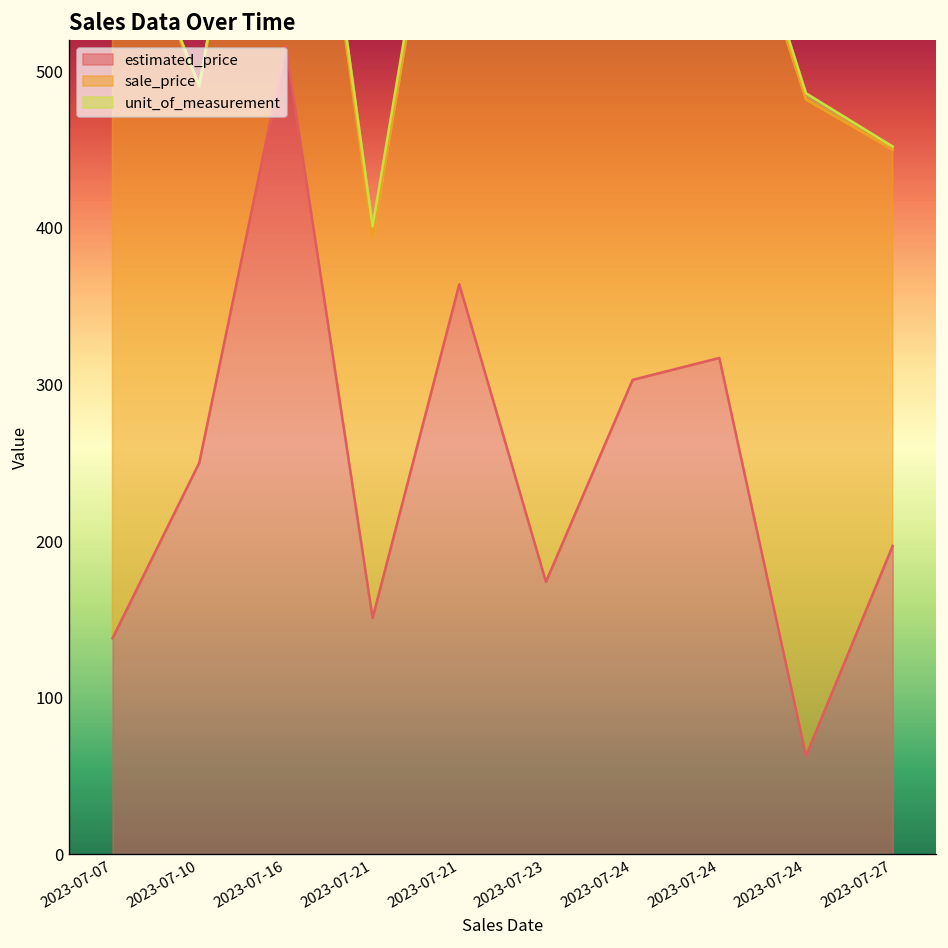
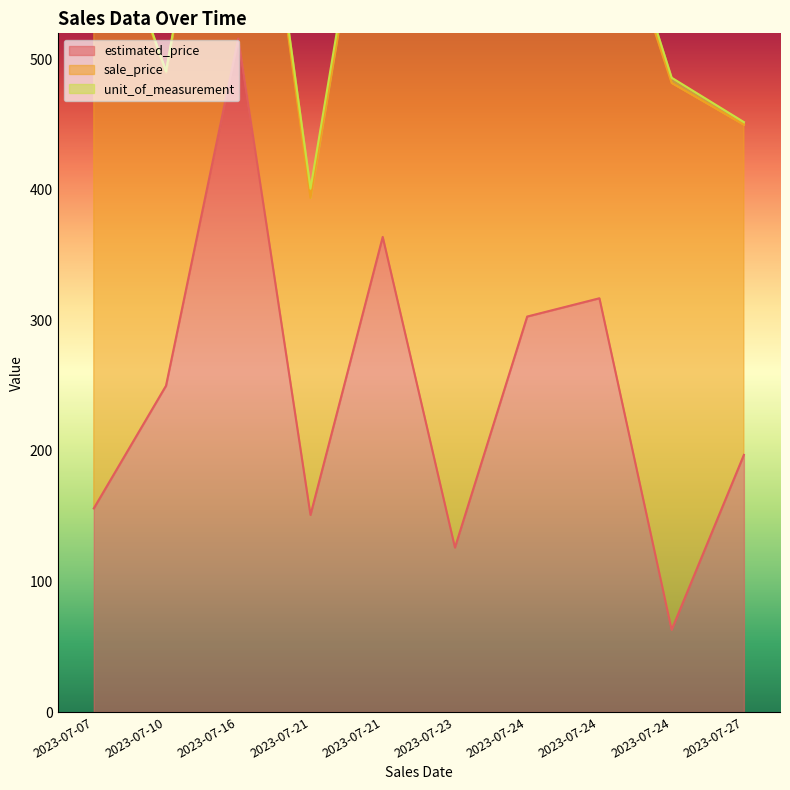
  {
    "estimated_price": {
-     "2023-07-07": 138,
+     "2023-07-07": 156,
      "2023-07-10": 250,
      "2023-07-16": 516,
-     "2023-07-23": 174,
+     "2023-07-23": 126,
      "2023-07-27": 197
    },
    "sale_price": {
      "2023-07-27": 253
    },
    "unit_of_measurement": {
      "2023-07-27": 2
    }
  }
